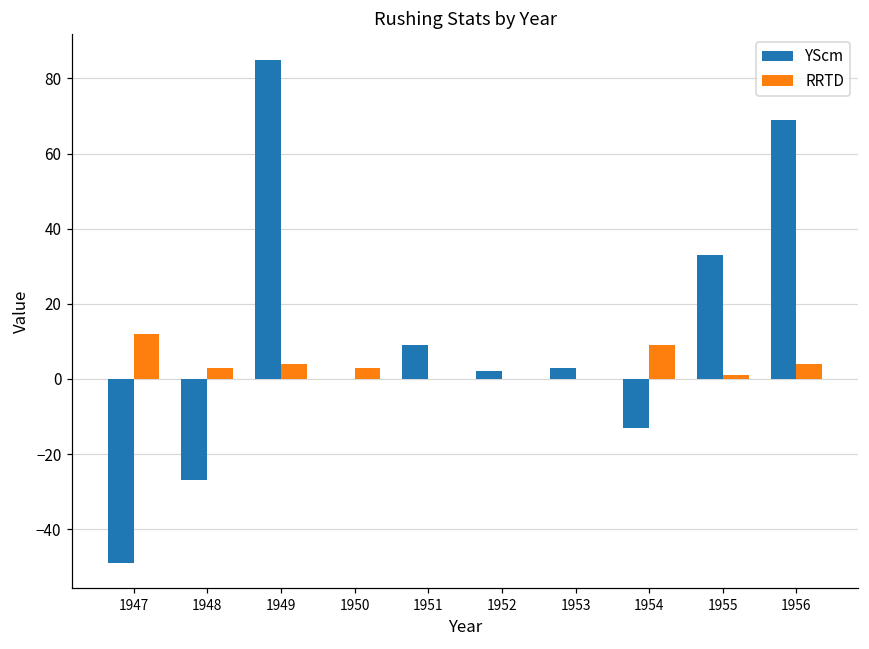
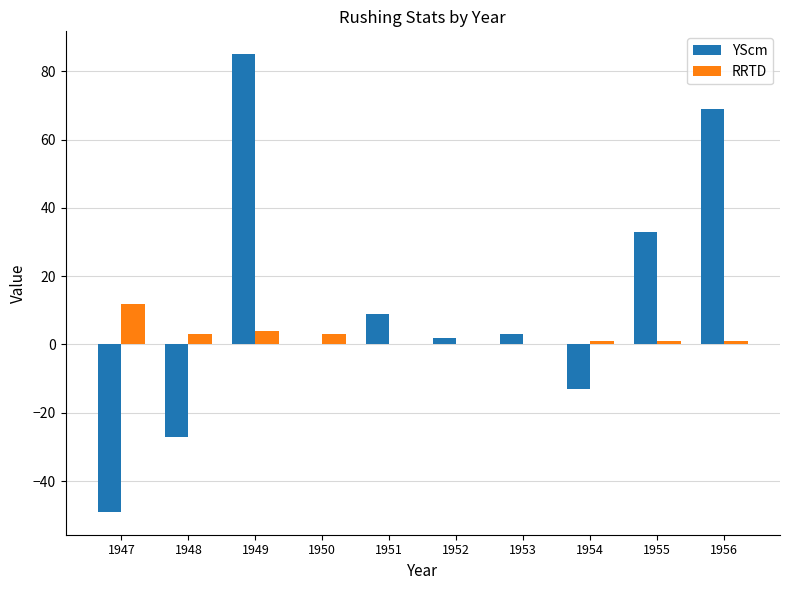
  {
    "YScm": {
      "1947": -49,
      "1948": -27,
      "1949": 85,
      "1950": 0,
      "1951": 9,
      "1952": 2,
      "1953": 3,
      "1954": -13,
      "1955": 33,
      "1956": 69
    },
    "RRTD": {
      "1947": 12,
      "1948": 3,
      "1949": 4,
      "1950": 3,
      "1951": 0,
      "1952": 0,
      "1953": 0,
-     "1954": 9,
+     "1954": 1,
      "1955": 1,
-     "1956": 4
+     "1956": 1
    }
  }
